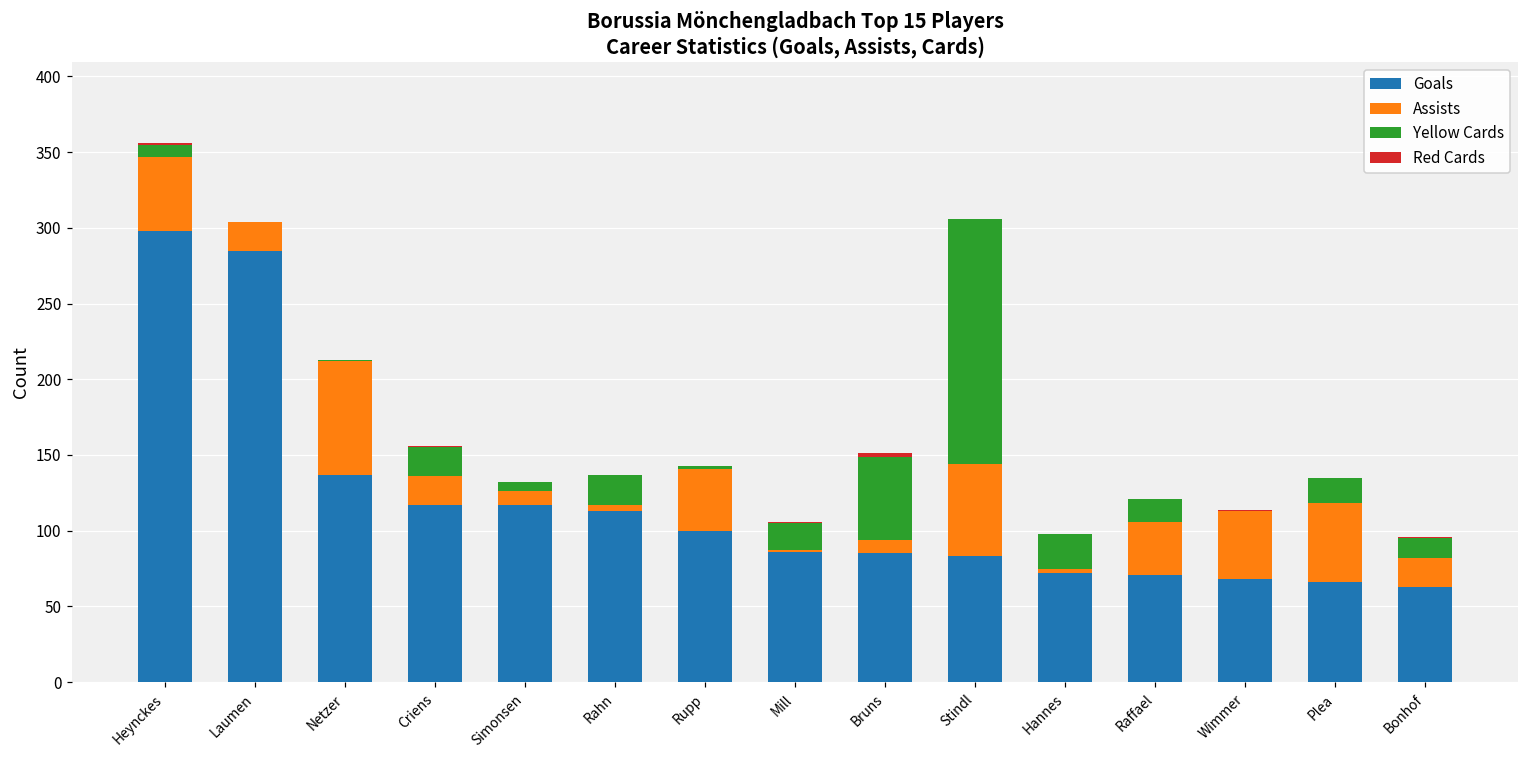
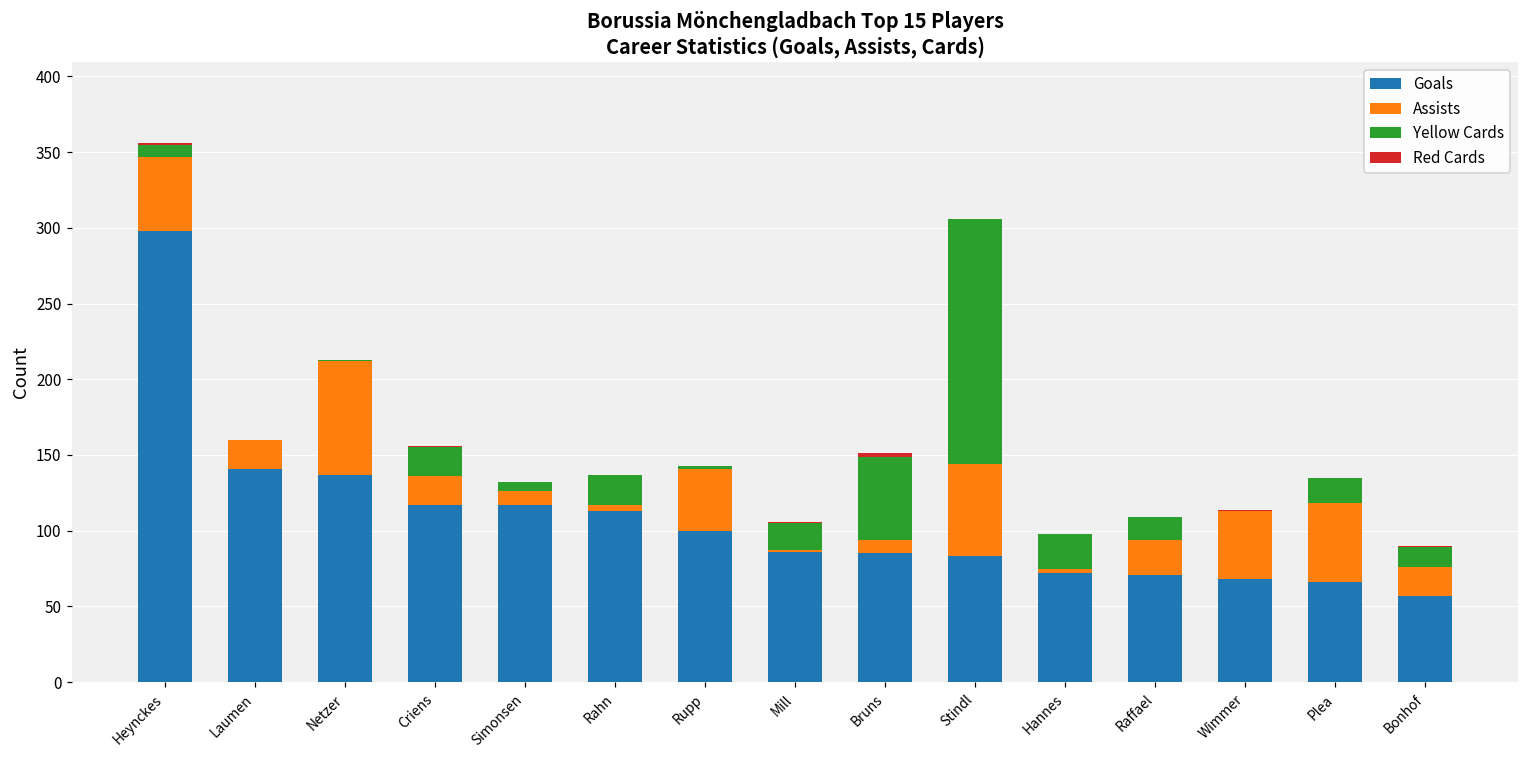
  {
    "Goals": {
      "Heynckes": 298,
-     "Laumen": 285,
+     "Laumen": 141,
      "Netzer": 137,
      "Criens": 117,
      "Simonsen": 117,
      "Rahn": 113,
      "Rupp": 100,
      "Mill": 86,
      "Bruns": 85,
      "Stindl": 83,
      "Hannes": 72,
      "Raffael": 71,
      "Wimmer": 68,
      "Plea": 66,
-     "Bonhof": 63
+     "Bonhof": 57
    },
    "Assists": {
      "Heynckes": 49,
      "Laumen": 19,
      "Netzer": 75,
      "Criens": 19,
      "Simonsen": 9,
      "Rahn": 4,
      "Rupp": 41,
      "Bruns": 9,
      "Stindl": 61,
      "Hannes": 3,
-     "Raffael": 35,
+     "Raffael": 23,
      "Wimmer": 45,
      "Plea": 52,
      "Bonhof": 19
    },
    "Yellow Cards": {
      "Heynckes": 8,
      "Laumen": 0,
      "Criens": 19,
      "Simonsen": 6,
      "Rahn": 20,
      "Rupp": 2,
      "Mill": 18,
      "Bruns": 55,
      "Stindl": 162,
      "Hannes": 23,
      "Raffael": 15,
      "Wimmer": 0,
      "Plea": 17,
      "Bonhof": 13
    },
    "Red Cards": {
      "Laumen": 0,
      "Netzer": 0,
      "Simonsen": 0,
      "Rahn": 0,
      "Rupp": 0,
      "Bruns": 2,
      "Stindl": 0,
      "Hannes": 0,
      "Raffael": 0,
      "Plea": 0
    }
  }
